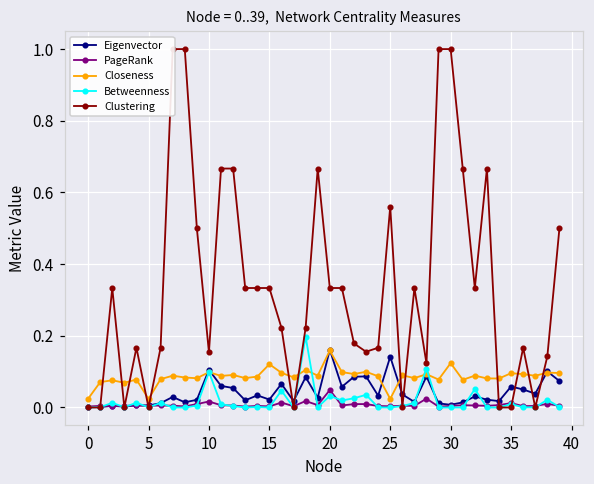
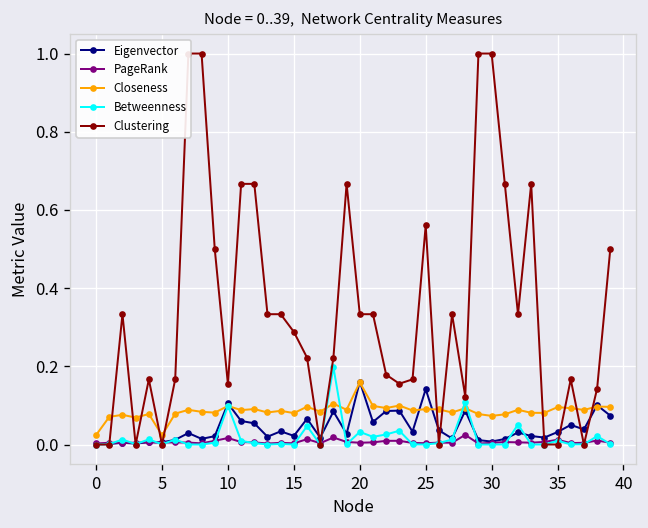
  {
    "Eigenvector": {
      "15": 0.02,
      "25": 0.14,
-     "35": 0.06
+     "35": 0.03
    },
    "PageRank": {
      "10": 0.02,
-     "20": 0.05
+     "20": 0.00
    },
    "Closeness": {
      "0": 0.02,
      "5": 0.02,
-     "15": 0.12,
-     "25": 0.02,
-     "30": 0.12,
+     "15": 0.08,
+     "25": 0.09,
+     "30": 0.07,
      "35": 0.10
    },
    "Betweenness": {
      "20": 0.03
    },
    "Clustering": {
      "10": 0.15,
-     "15": 0.33,
+     "15": 0.29,
      "20": 0.33,
      "25": 0.56,
      "30": 1.00,
      "35": 0.00
    }
  }
